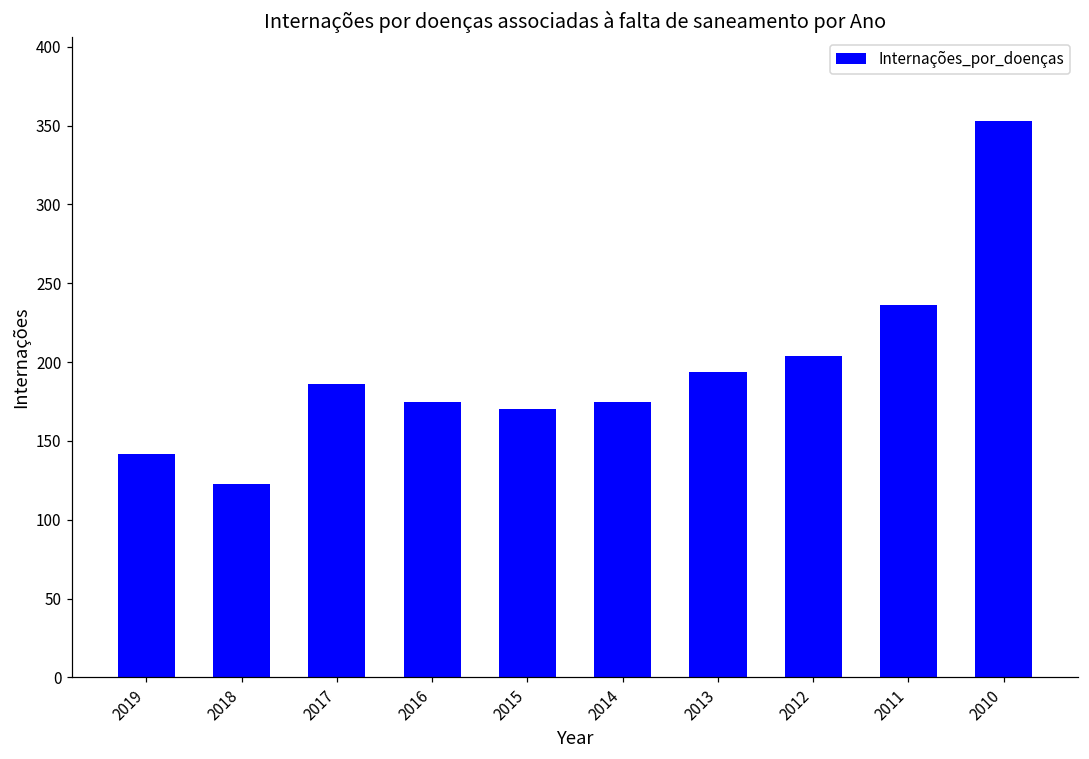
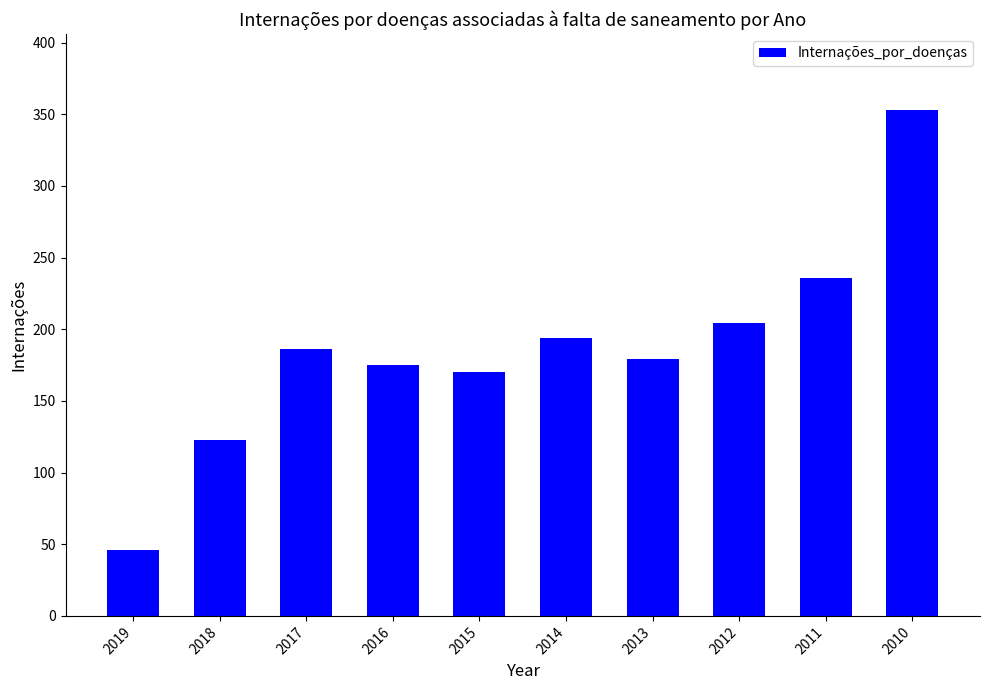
  {
-   "2019": 142,
+   "2019": 46,
    "2018": 123,
    "2017": 186,
    "2016": 175,
    "2015": 170,
-   "2014": 175,
-   "2013": 194,
+   "2014": 194,
+   "2013": 179,
    "2012": 204,
    "2011": 236,
    "2010": 353
  }
